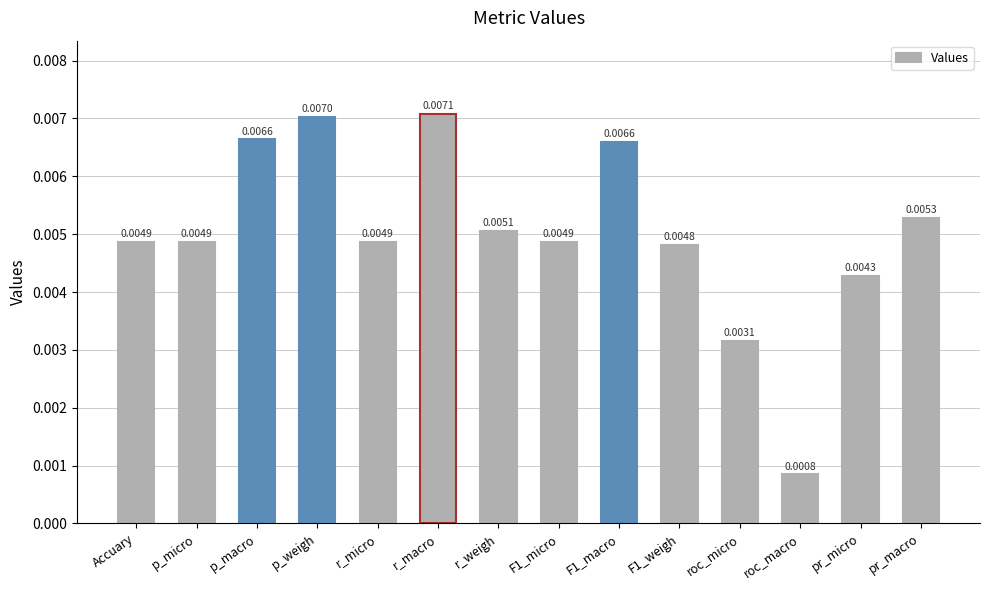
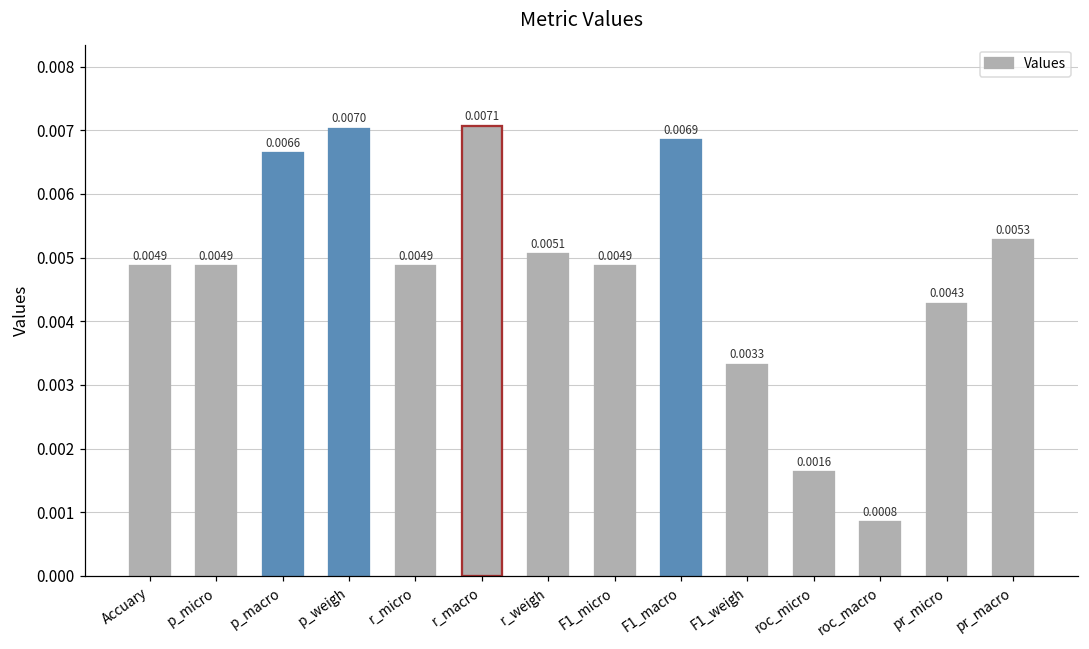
  {
    "Accuary": 0.0049,
    "p_micro": 0.0049,
    "p_macro": 0.0066,
    "p_weigh": 0.0070,
    "r_micro": 0.0049,
    "r_macro": 0.0071,
    "r_weigh": 0.0051,
    "F1_micro": 0.0049,
-   "F1_macro": 0.0066,
-   "F1_weigh": 0.0048,
-   "roc_micro": 0.0031,
+   "F1_macro": 0.0069,
+   "F1_weigh": 0.0033,
+   "roc_micro": 0.0016,
    "roc_macro": 0.0008,
    "pr_micro": 0.0043,
    "pr_macro": 0.0053
  }
